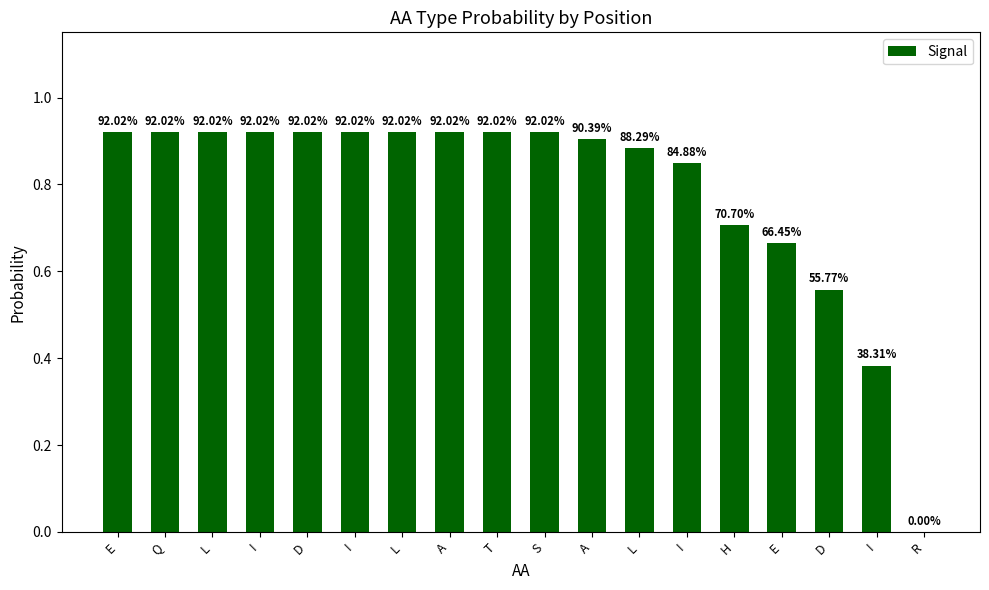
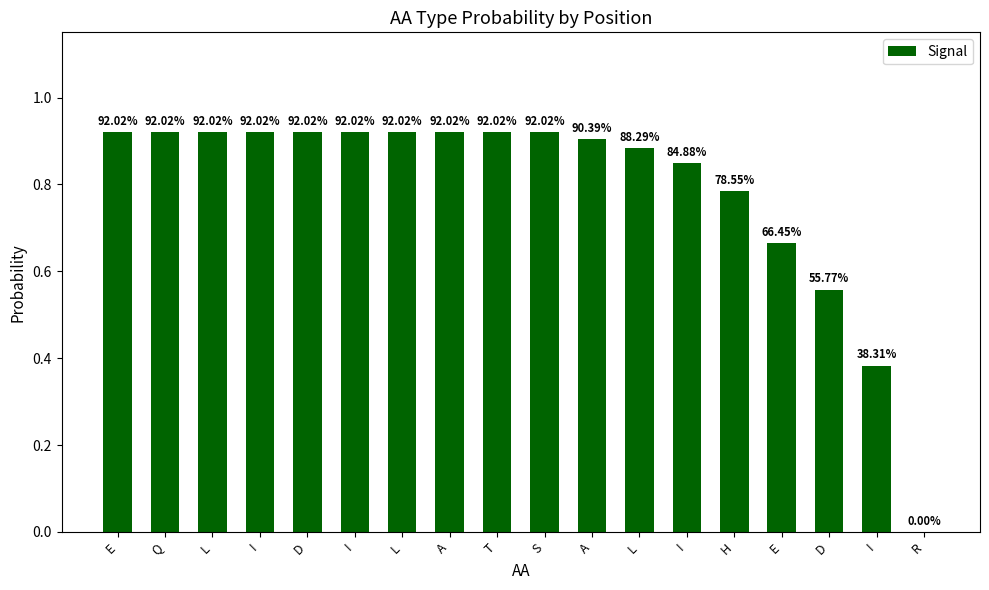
  {
    "Q": "92.02%",
    "T": "92.02%",
    "S": "92.02%",
-   "H": "70.70%",
+   "H": "78.55%",
    "R": "0.00%"
  }
